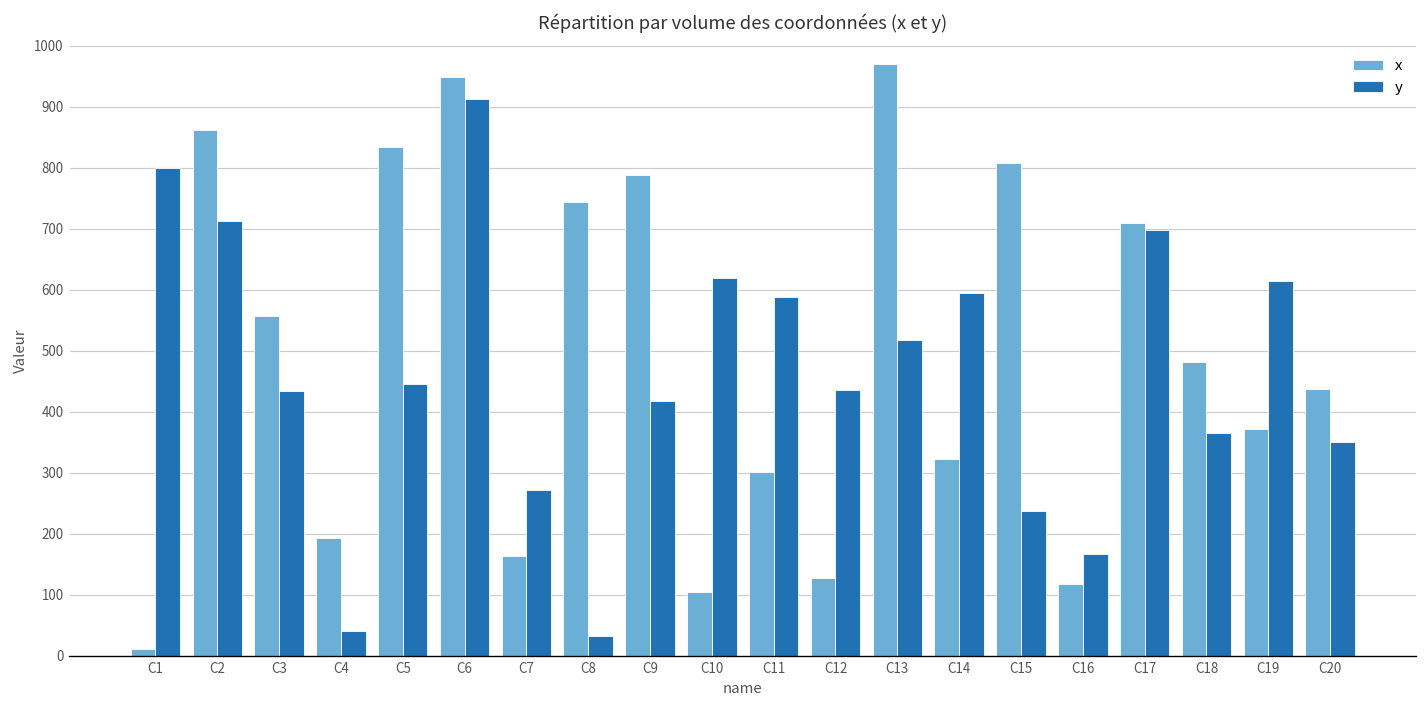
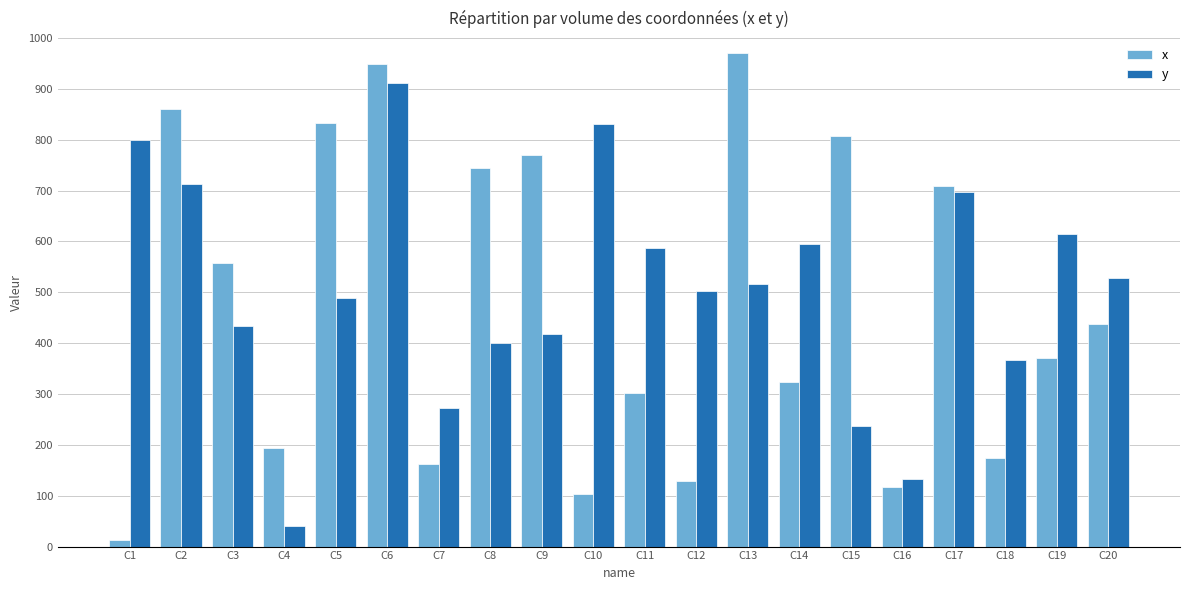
  {
    "x": {
      "C1": 10,
      "C2": 860,
      "C3": 560,
      "C4": 190,
      "C5": 830,
      "C6": 950,
      "C7": 160,
      "C8": 740,
-     "C9": 790,
+     "C9": 770,
      "C10": 100,
      "C11": 300,
      "C12": 130,
      "C13": 970,
      "C14": 320,
      "C15": 810,
      "C16": 120,
      "C17": 710,
-     "C18": 480,
+     "C18": 180,
      "C19": 370,
      "C20": 440
    },
    "y": {
      "C1": 800,
      "C2": 710,
      "C3": 430,
      "C4": 40,
-     "C5": 450,
+     "C5": 490,
      "C6": 910,
      "C7": 270,
-     "C8": 30,
+     "C8": 400,
      "C9": 420,
-     "C10": 620,
+     "C10": 830,
      "C11": 590,
-     "C12": 440,
+     "C12": 500,
      "C13": 520,
      "C14": 600,
      "C15": 240,
-     "C16": 170,
+     "C16": 130,
      "C17": 700,
      "C18": 370,
      "C19": 620,
-     "C20": 350
+     "C20": 530
    }
  }
